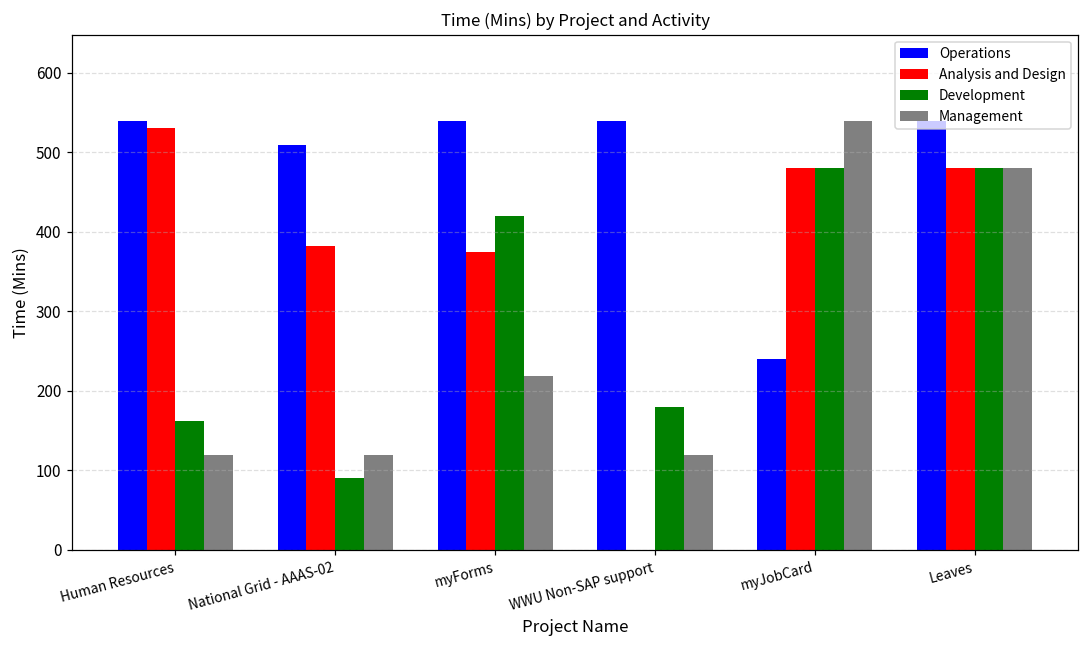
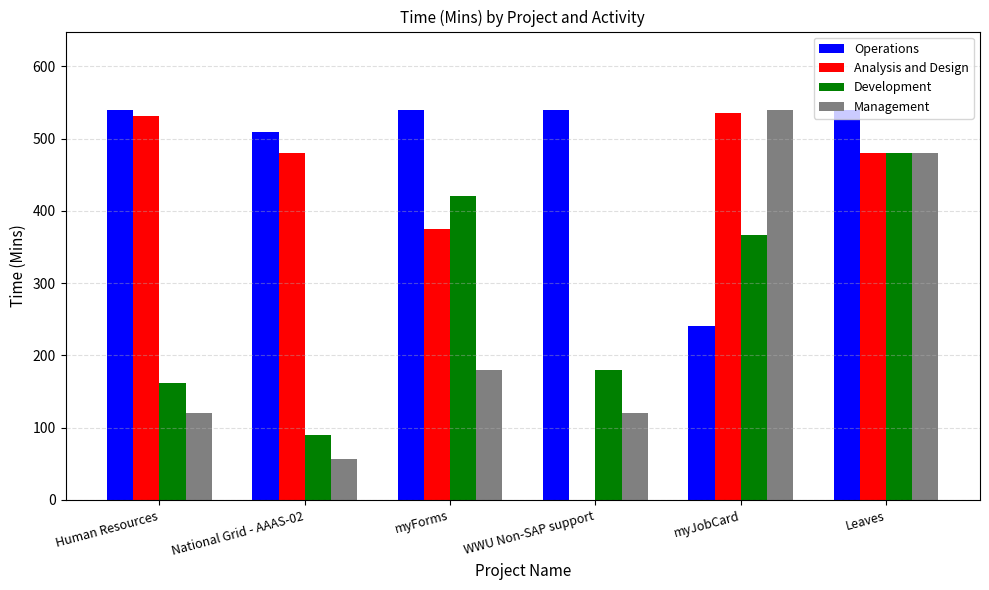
  {
    "Operations": {
      "Human Resources": 540,
      "National Grid - AAAS-02": 510,
      "myForms": 540,
      "WWU Non-SAP support": 540,
      "myJobCard": 240
    },
    "Analysis and Design": {
      "Human Resources": 530,
-     "National Grid - AAAS-02": 380,
+     "National Grid - AAAS-02": 480,
      "myForms": 380,
      "WWU Non-SAP support": 0,
-     "myJobCard": 480,
+     "myJobCard": 540,
      "Leaves": 480
    },
    "Development": {
      "Human Resources": 160,
      "National Grid - AAAS-02": 90,
      "myForms": 420,
      "WWU Non-SAP support": 180,
-     "myJobCard": 480,
+     "myJobCard": 370,
      "Leaves": 480
    },
    "Management": {
      "Human Resources": 120,
-     "National Grid - AAAS-02": 120,
-     "myForms": 220,
+     "National Grid - AAAS-02": 60,
+     "myForms": 180,
      "WWU Non-SAP support": 120,
      "myJobCard": 540,
      "Leaves": 480
    }
  }
